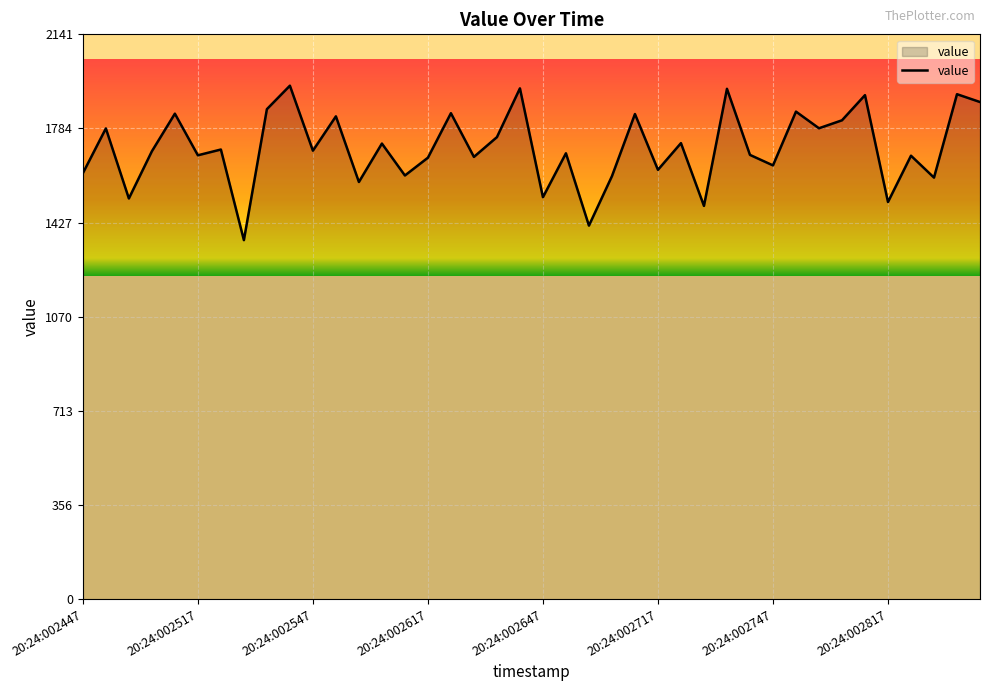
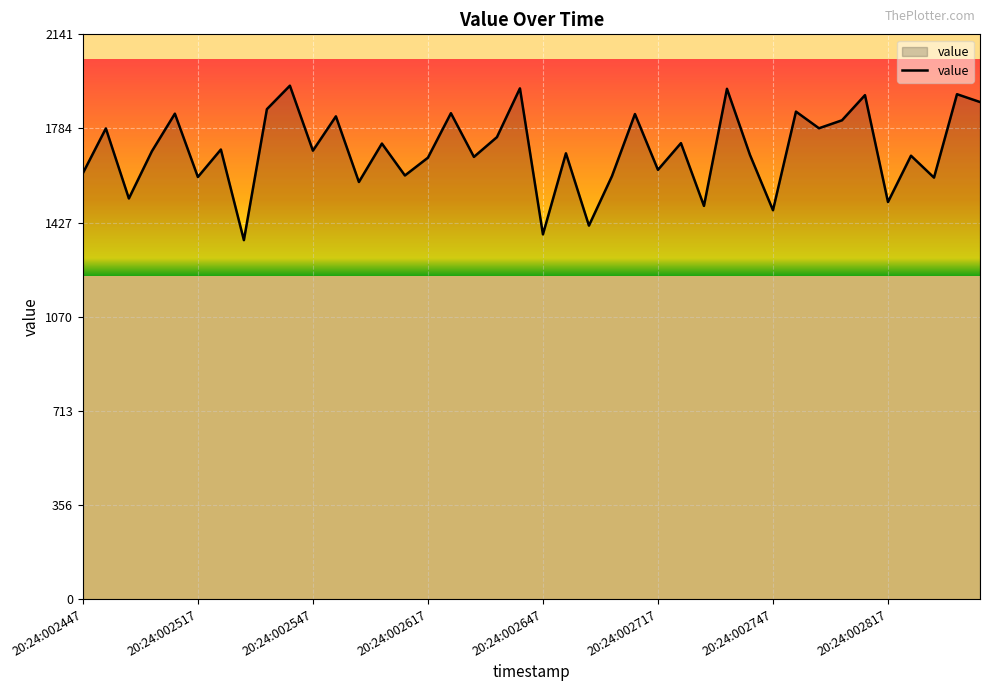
  {
    "20:24:002447": 1610,
-   "20:24:002517": 1680,
+   "20:24:002517": 1600,
    "20:24:002547": 1700,
    "20:24:002617": 1670,
-   "20:24:002647": 1520,
+   "20:24:002647": 1380,
    "20:24:002717": 1630,
-   "20:24:002747": 1640,
+   "20:24:002747": 1470,
    "20:24:002817": 1510
  }
